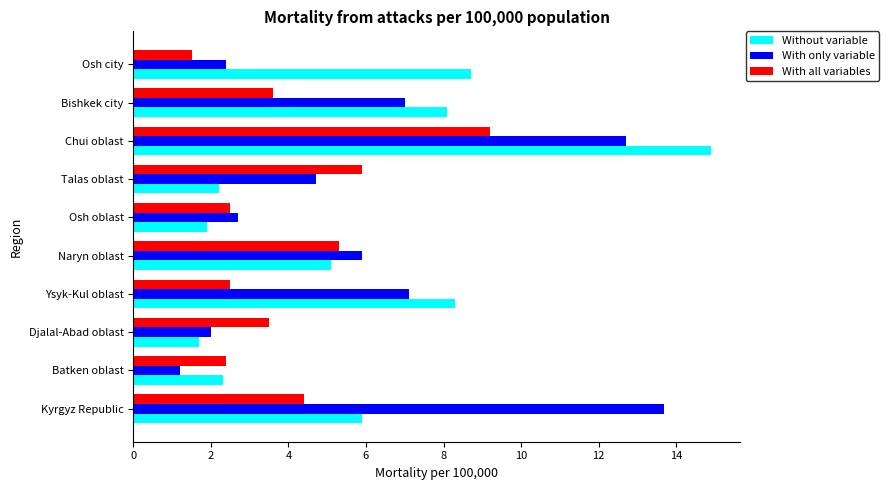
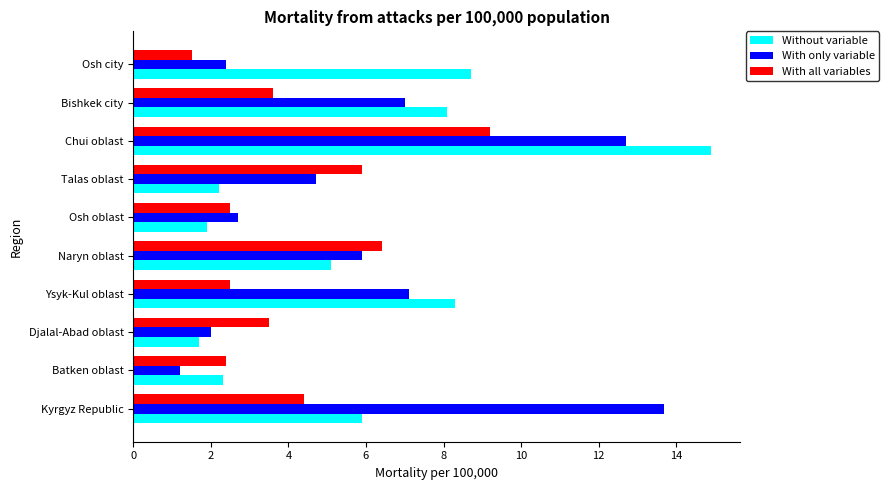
  {
    "Without variable": {
      "Osh city": 8.7,
      "Bishkek city": 8.1,
      "Chui oblast": 14.9,
      "Talas oblast": 2.2,
      "Osh oblast": 1.9,
      "Naryn oblast": 5.1,
      "Ysyk-Kul oblast": 8.3,
      "Djalal-Abad oblast": 1.7,
      "Batken oblast": 2.3,
      "Kyrgyz Republic": 5.9
    },
    "With only variable": {
      "Osh city": 2.4,
      "Bishkek city": 7.0,
      "Chui oblast": 12.7,
      "Talas oblast": 4.7,
      "Osh oblast": 2.7,
      "Naryn oblast": 5.9,
      "Ysyk-Kul oblast": 7.1,
      "Djalal-Abad oblast": 2.0,
      "Batken oblast": 1.2,
      "Kyrgyz Republic": 13.7
    },
    "With all variables": {
      "Osh city": 1.5,
      "Bishkek city": 3.6,
      "Chui oblast": 9.2,
      "Talas oblast": 5.9,
      "Osh oblast": 2.5,
-     "Naryn oblast": 5.3,
+     "Naryn oblast": 6.4,
      "Ysyk-Kul oblast": 2.5,
      "Djalal-Abad oblast": 3.5,
      "Batken oblast": 2.4,
      "Kyrgyz Republic": 4.4
    }
  }
